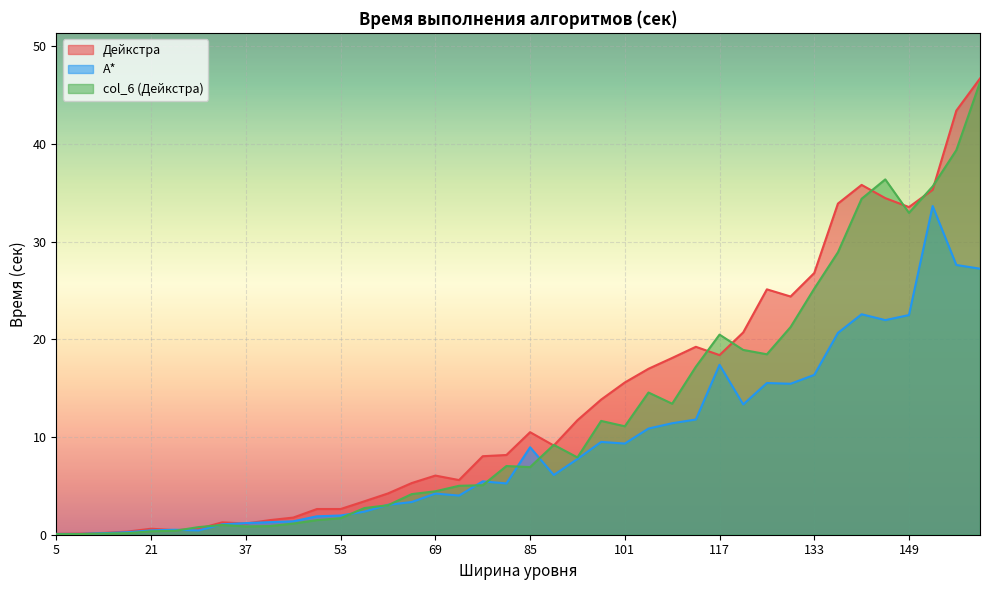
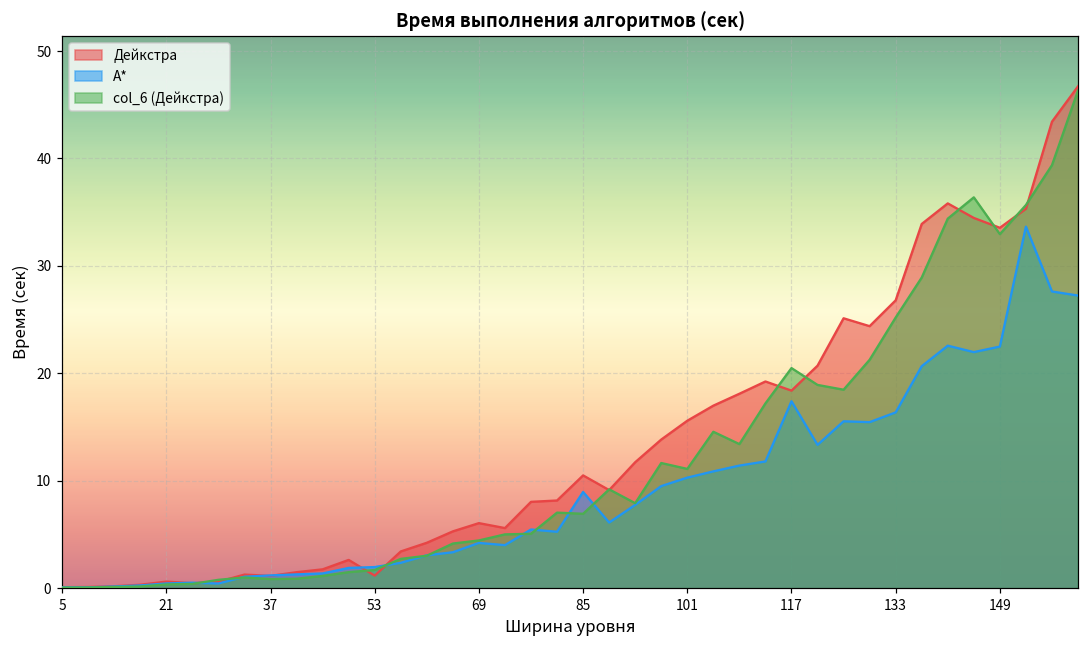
  {
    "Дейкстра": {
-     "53": 3,
+     "53": 1,
      "69": 6,
      "85": 10,
      "101": 16,
      "117": 18,
      "133": 27,
      "149": 34
    },
    "A*": {
      "53": 2,
      "85": 9,
-     "101": 9,
+     "101": 10,
      "117": 17,
      "133": 16,
      "149": 22
    },
    "col_6 (Дейкстра)": {
      "37": 1,
      "53": 2,
      "85": 7,
      "101": 11,
      "117": 20,
      "133": 25,
      "149": 33
    }
  }
